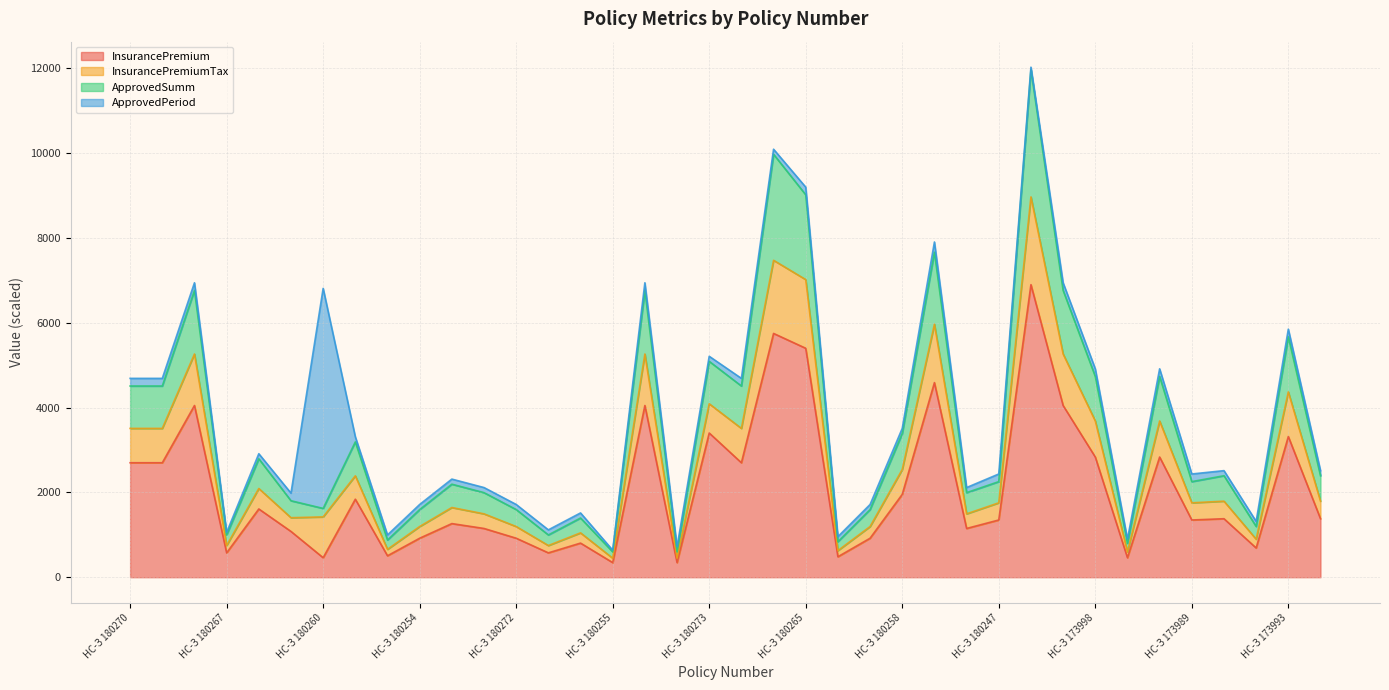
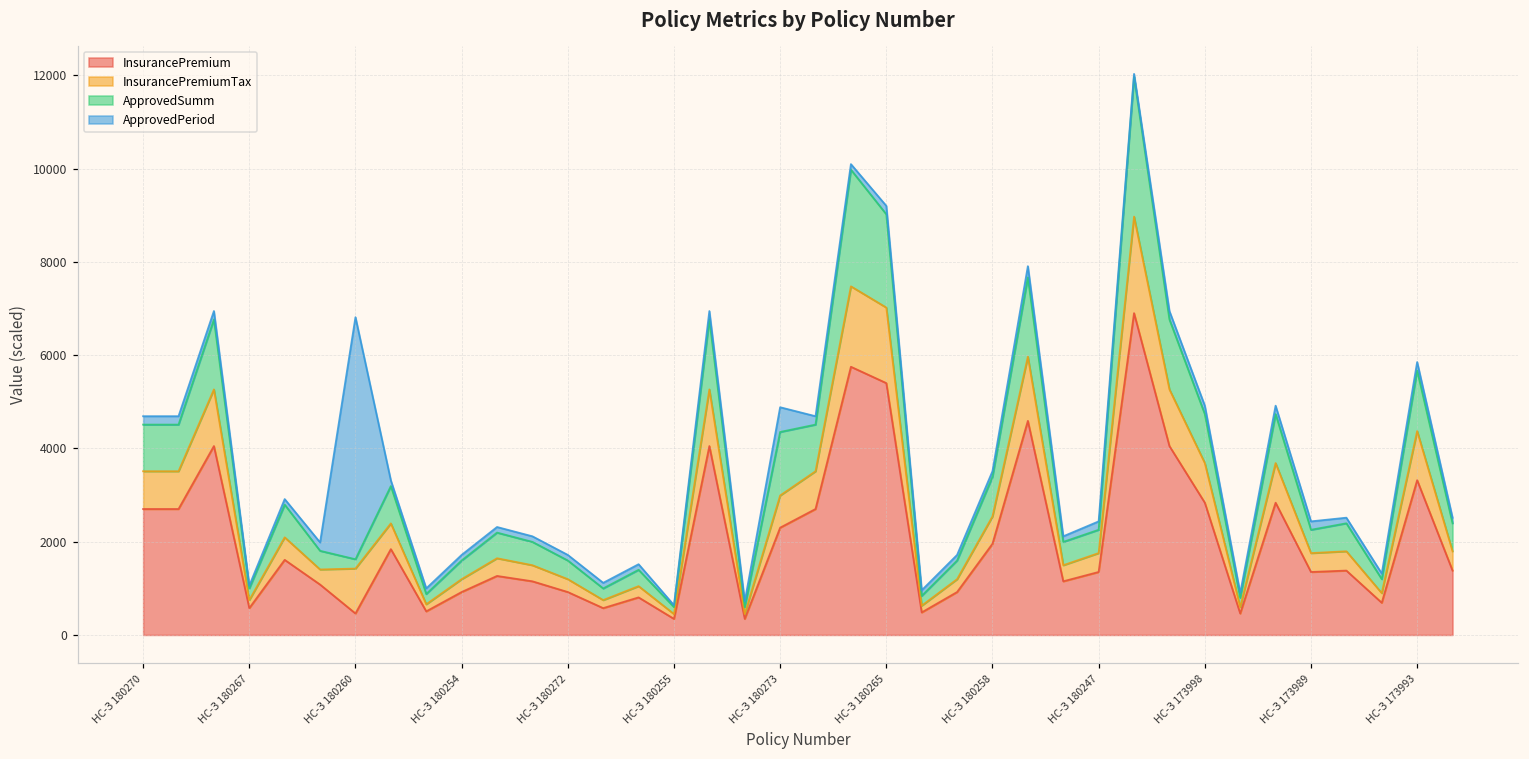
  {
    "InsurancePremium": {
      "НС-З 180270": 2700,
      "НС-З 180267": 600,
      "НС-З 180260": 500,
      "НС-З 180254": 900,
      "НС-З 180272": 900,
      "НС-З 180255": 300,
-     "НС-З 180273": 3400,
+     "НС-З 180273": 2300,
      "НС-З 180265": 5400,
      "НС-З 180258": 2000,
      "НС-З 180247": 1400,
      "НС-З 173998": 2800,
      "НС-З 173989": 1400,
      "НС-З 173993": 3300
    },
    "InsurancePremiumTax": {
      "НС-З 180270": 800,
      "НС-З 180267": 200,
      "НС-З 180260": 1000,
      "НС-З 180254": 300,
      "НС-З 180272": 300,
      "НС-З 180255": 100,
      "НС-З 180273": 700,
      "НС-З 180265": 1600,
      "НС-З 180258": 600,
      "НС-З 180247": 400,
      "НС-З 173998": 900,
      "НС-З 173989": 400,
      "НС-З 173993": 1100
    },
    "ApprovedSumm": {
      "НС-З 180270": 1000,
      "НС-З 180260": 200,
      "НС-З 180254": 400,
      "НС-З 180272": 400,
-     "НС-З 180273": 1000,
+     "НС-З 180273": 1400,
      "НС-З 180265": 2000,
      "НС-З 180258": 900,
      "НС-З 180247": 500,
      "НС-З 173998": 1100,
      "НС-З 173989": 500,
      "НС-З 173993": 1300
    },
    "ApprovedPeriod": {
      "НС-З 180270": 200,
      "НС-З 180260": 5200,
      "НС-З 180254": 100,
      "НС-З 180272": 100,
-     "НС-З 180273": 100,
+     "НС-З 180273": 500,
      "НС-З 180265": 200,
      "НС-З 180258": 100,
      "НС-З 180247": 200,
      "НС-З 173998": 200,
      "НС-З 173989": 200,
      "НС-З 173993": 200
    }
  }
